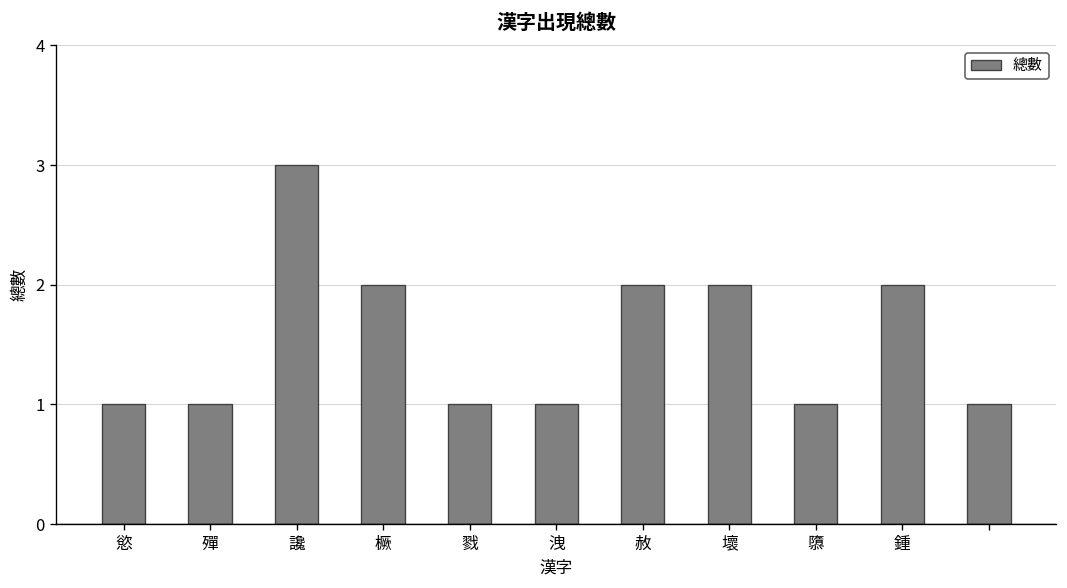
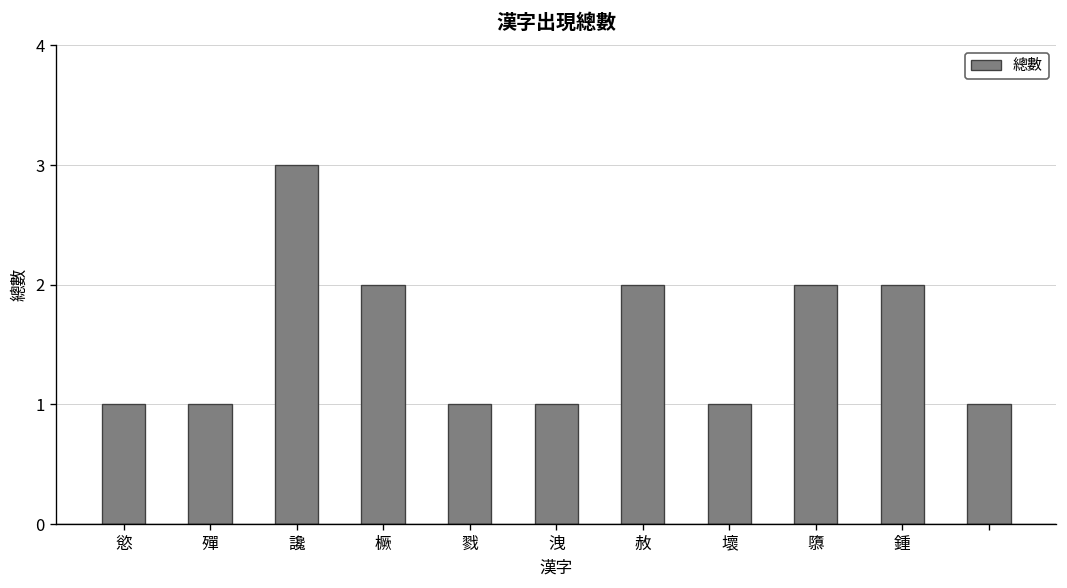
  {
    "慾": 1,
    "殫": 1,
    "讒": 3,
    "橛": 2,
    "戮": 1,
    "洩": 1,
    "赦": 2,
-   "壞": 2,
-   "隳": 1,
+   "壞": 1,
+   "隳": 2,
    "鍾": 2
  }
